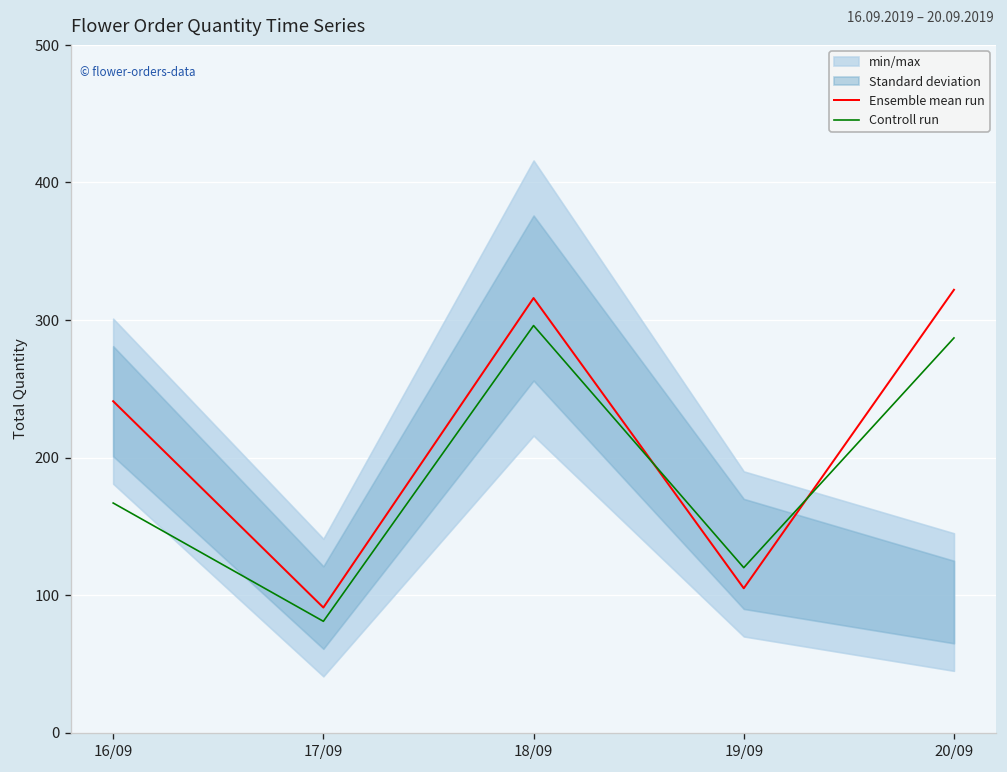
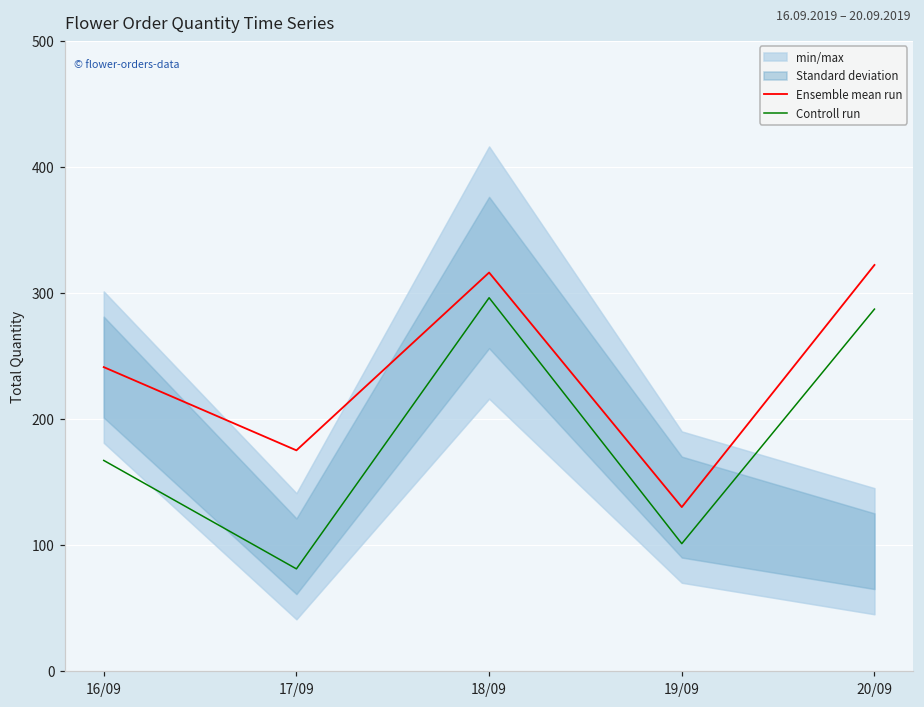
  {
    "Ensemble mean run": {
      "16/09": 241,
-     "17/09": 91,
+     "17/09": 175,
      "18/09": 316,
-     "19/09": 105,
+     "19/09": 130,
      "20/09": 322
    },
    "Controll run": {
      "16/09": 167,
      "17/09": 81,
      "18/09": 296,
-     "19/09": 120,
+     "19/09": 101,
      "20/09": 287
    }
  }
